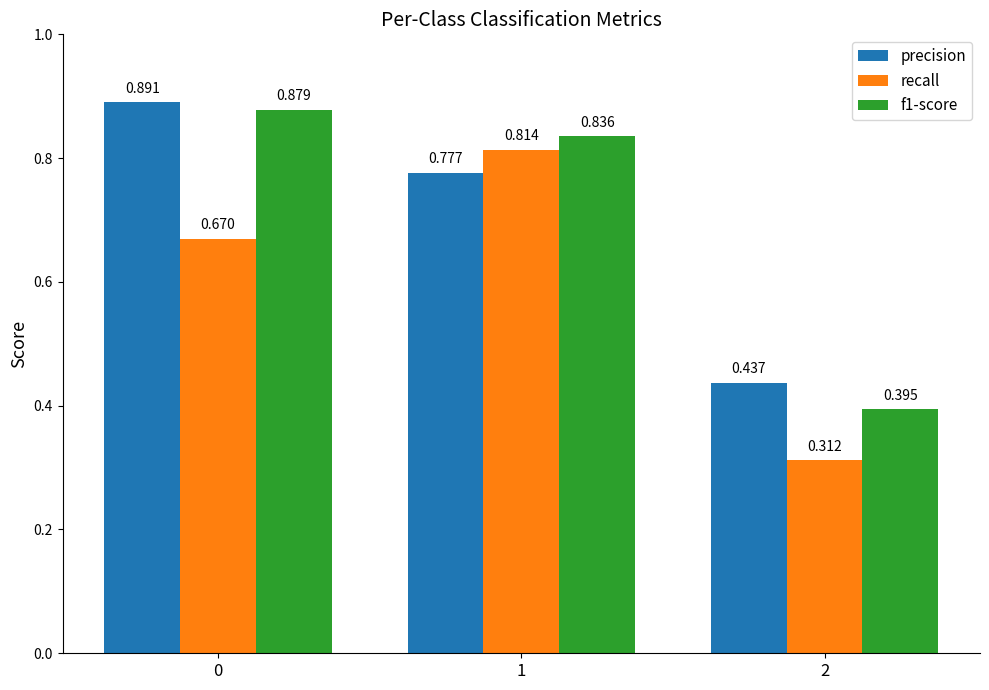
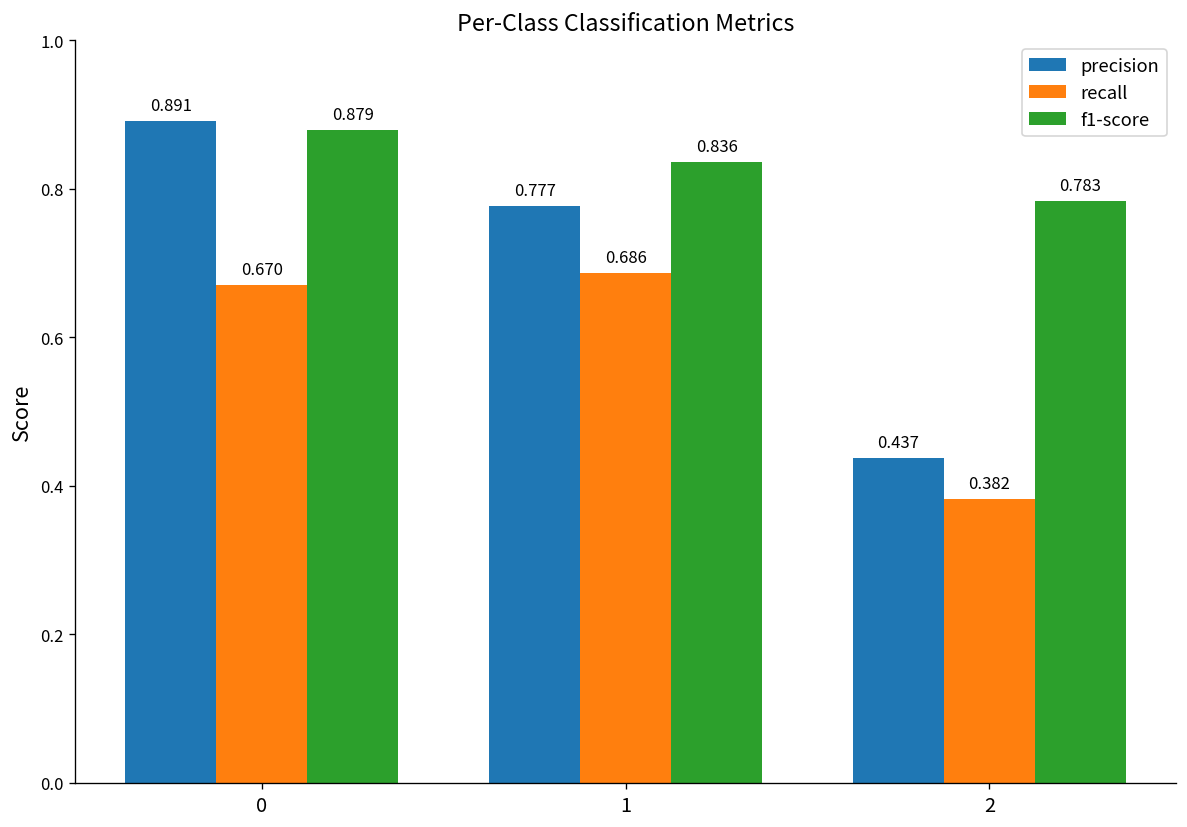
  {
    "precision": {
      "0": 0.891,
      "1": 0.777,
      "2": 0.437
    },
    "recall": {
      "0": 0.670,
-     "1": 0.814,
-     "2": 0.312
+     "1": 0.686,
+     "2": 0.382
    },
    "f1-score": {
      "0": 0.879,
      "1": 0.836,
-     "2": 0.395
+     "2": 0.783
    }
  }
